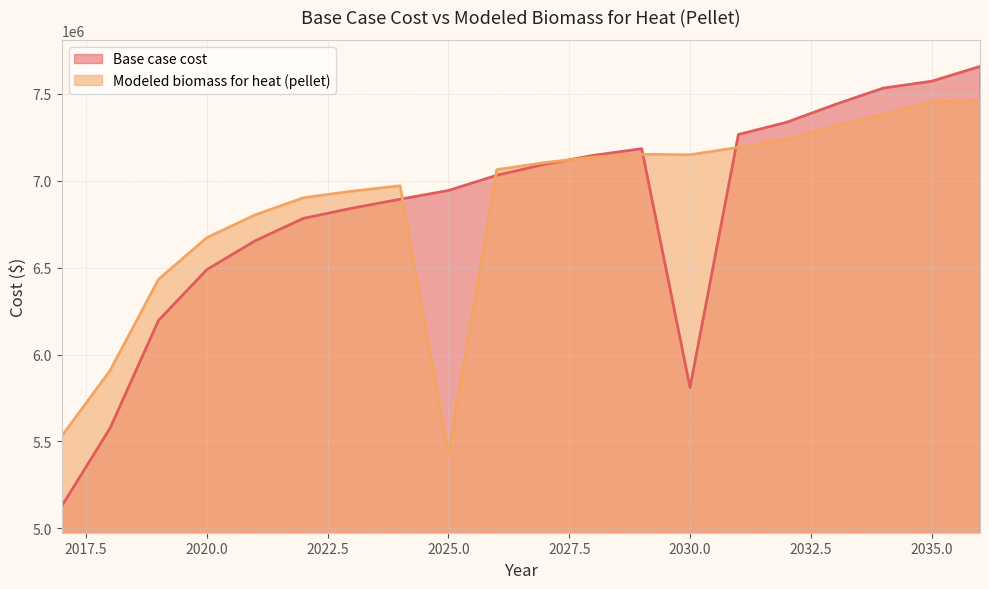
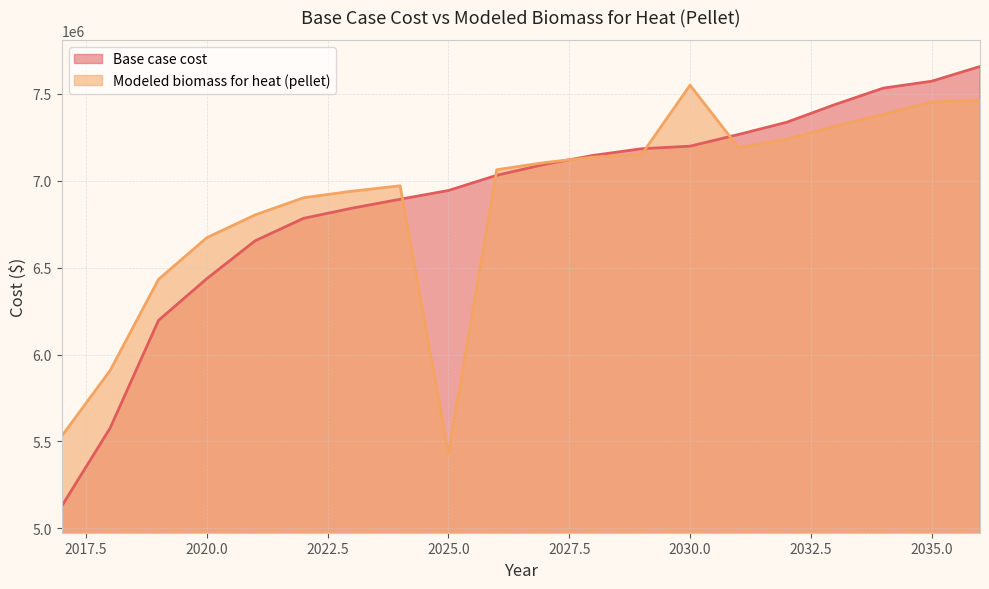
  {
    "Base case cost": {
-     "2020.0": 6490000,
+     "2020.0": 6440000,
      "2025.0": 6940000,
-     "2030.0": 5810000,
+     "2030.0": 7200000,
      "2035.0": 7570000
    },
    "Modeled biomass for heat (pellet)": {
      "2020.0": 6670000,
      "2025.0": 5430000,
-     "2030.0": 7150000,
+     "2030.0": 7550000,
      "2035.0": 7450000
    }
  }
